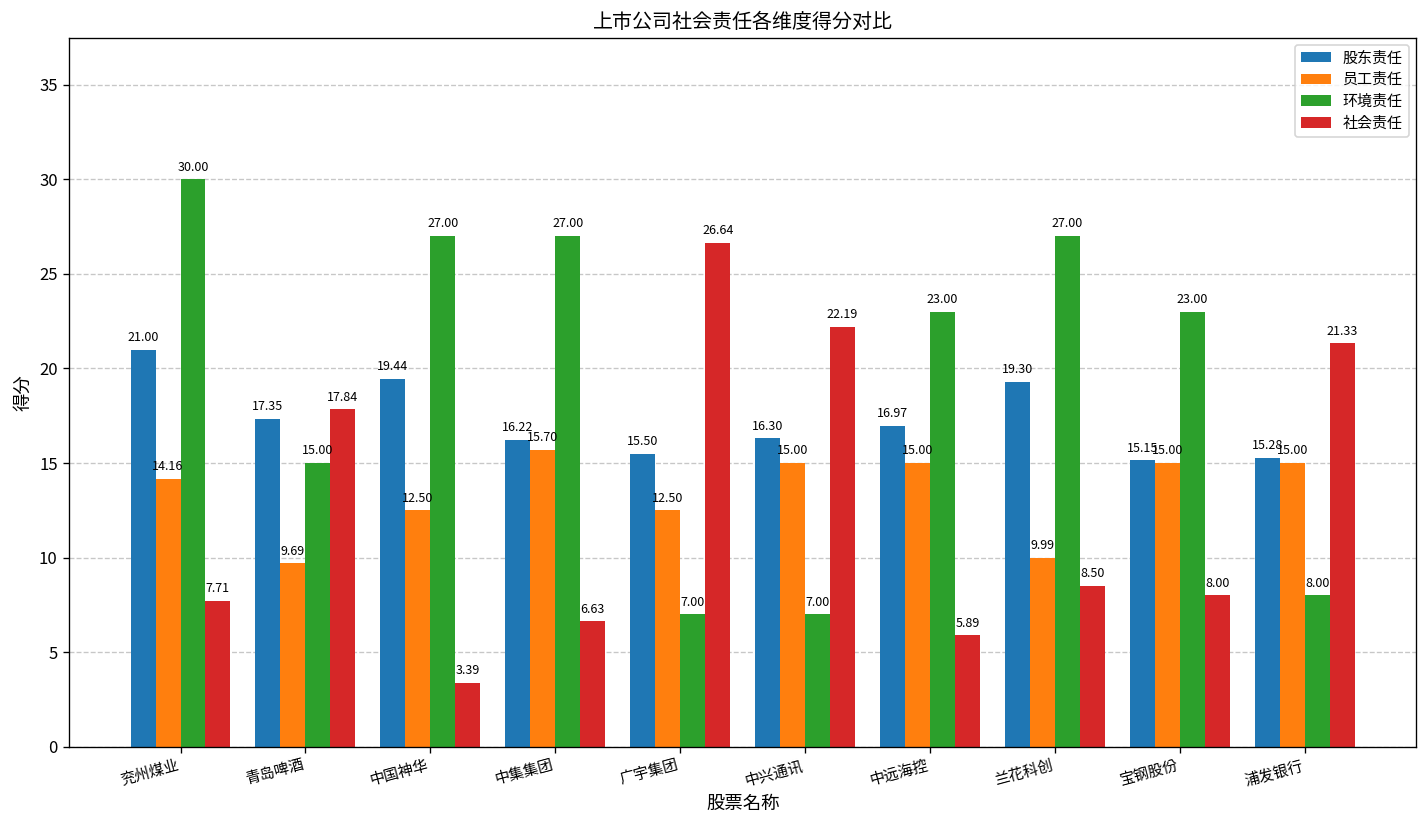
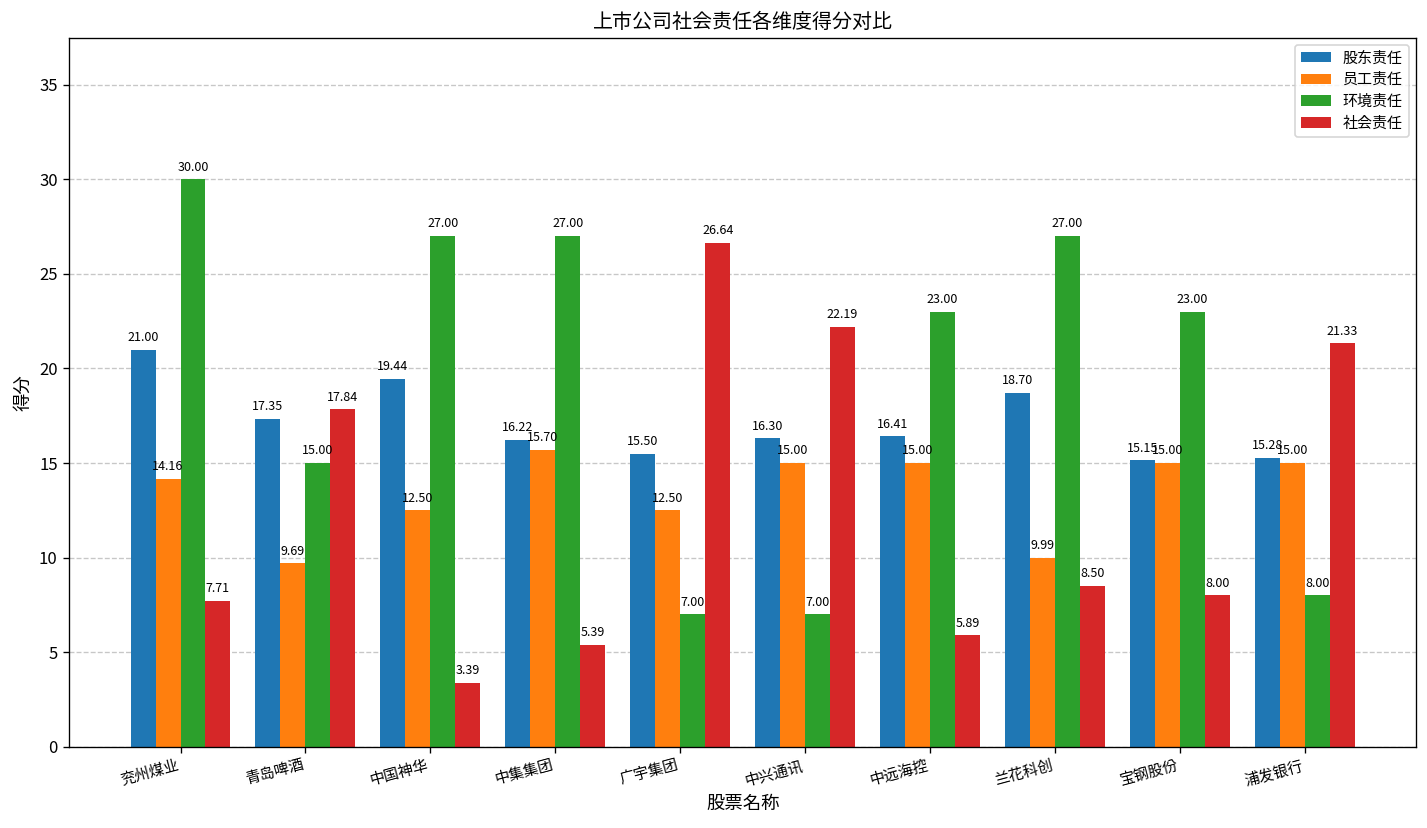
  {
    "股东责任": {
      "兖州煤业": 21.00,
      "青岛啤酒": 17.35,
      "中国神华": 19.44,
      "中集集团": 16.22,
      "广宇集团": 15.50,
      "中兴通讯": 16.30,
-     "中远海控": 16.97,
-     "兰花科创": 19.30,
+     "中远海控": 16.41,
+     "兰花科创": 18.70,
      "浦发银行": 15.28
    },
    "员工责任": {
      "兖州煤业": 14.16,
      "青岛啤酒": 9.69,
      "中国神华": 12.50,
      "中集集团": 15.70,
      "广宇集团": 12.50,
      "中兴通讯": 15.00,
      "中远海控": 15.00,
      "兰花科创": 9.99,
      "浦发银行": 15.00
    },
    "环境责任": {
      "兖州煤业": 30.00,
      "青岛啤酒": 15.00,
      "中国神华": 27.00,
      "中集集团": 27.00,
      "广宇集团": 7.00,
      "中兴通讯": 7.00,
      "中远海控": 23.00,
      "兰花科创": 27.00,
      "宝钢股份": 23.00,
      "浦发银行": 8.00
    },
    "社会责任": {
      "兖州煤业": 7.71,
      "青岛啤酒": 17.84,
      "中国神华": 3.39,
-     "中集集团": 6.63,
+     "中集集团": 5.39,
      "广宇集团": 26.64,
      "中兴通讯": 22.19,
      "中远海控": 5.89,
      "兰花科创": 8.50,
      "宝钢股份": 8.00,
      "浦发银行": 21.33
    }
  }
